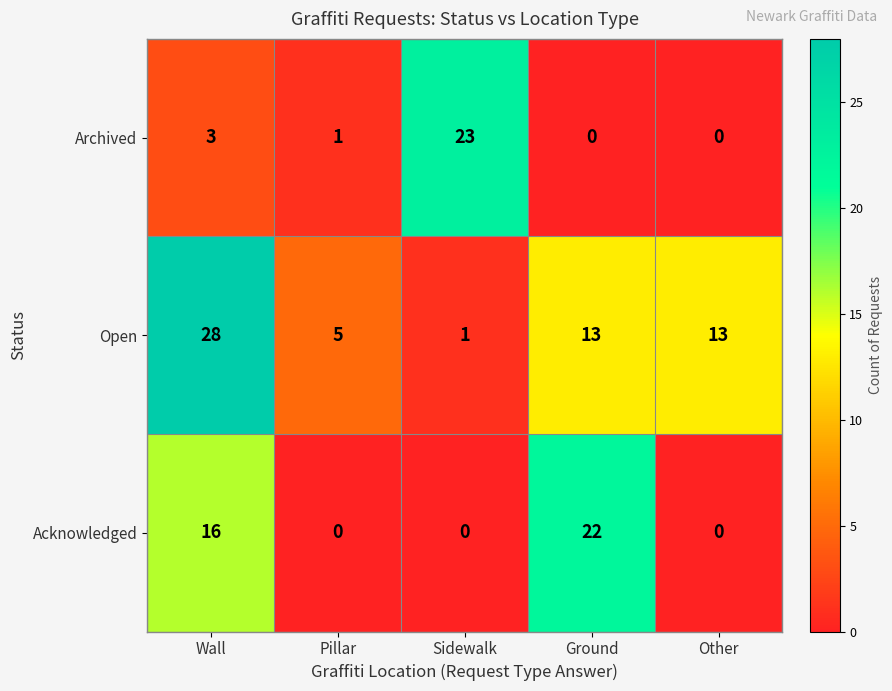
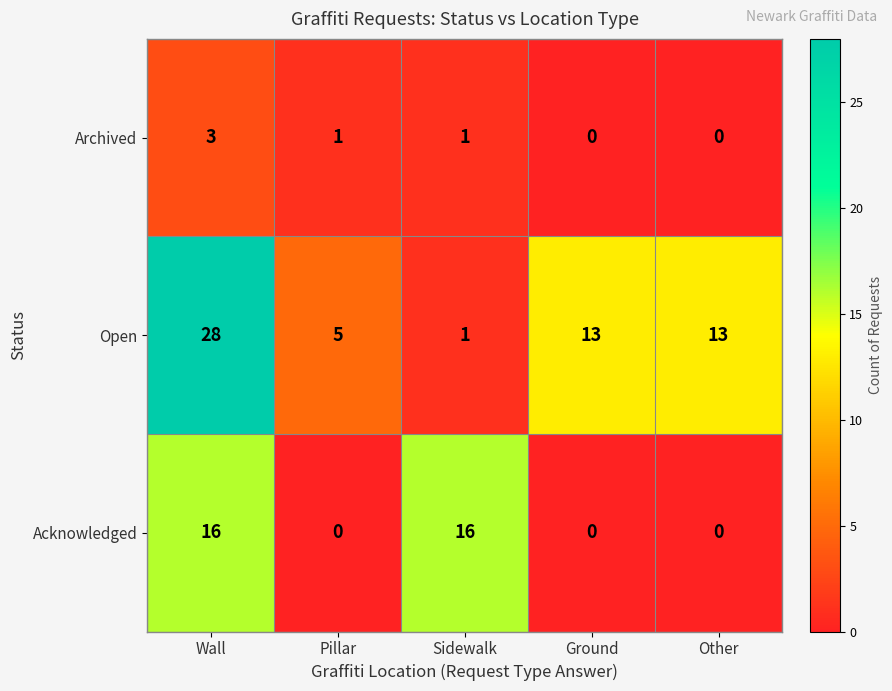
  {
    "Archived": {
      "Wall": 3,
      "Pillar": 1,
-     "Sidewalk": 23,
+     "Sidewalk": 1,
      "Ground": 0,
      "Other": 0
    },
    "Open": {
      "Wall": 28,
      "Pillar": 5,
      "Sidewalk": 1,
      "Ground": 13,
      "Other": 13
    },
    "Acknowledged": {
      "Wall": 16,
      "Pillar": 0,
-     "Sidewalk": 0,
-     "Ground": 22,
+     "Sidewalk": 16,
+     "Ground": 0,
      "Other": 0
    }
  }
